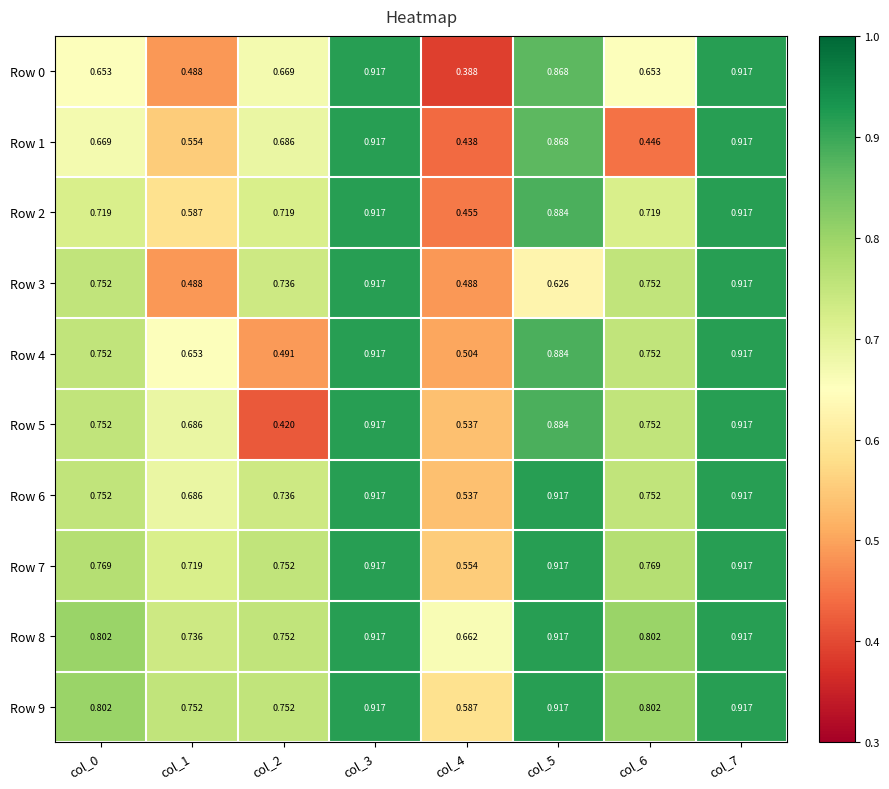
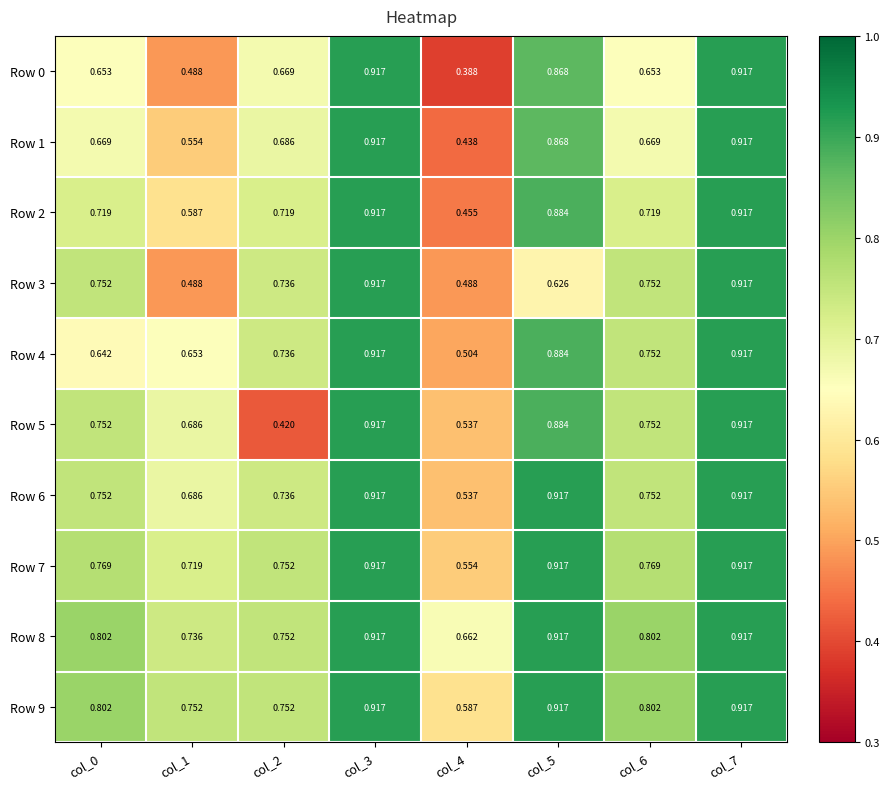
  {
    "Row 0": {
      "col_0": 0.653,
      "col_1": 0.488,
      "col_2": 0.669,
      "col_3": 0.917,
      "col_4": 0.388,
      "col_5": 0.868,
      "col_6": 0.653,
      "col_7": 0.917
    },
    "Row 1": {
      "col_0": 0.669,
      "col_1": 0.554,
      "col_2": 0.686,
      "col_3": 0.917,
      "col_4": 0.438,
      "col_5": 0.868,
-     "col_6": 0.446,
+     "col_6": 0.669,
      "col_7": 0.917
    },
    "Row 2": {
      "col_0": 0.719,
      "col_1": 0.587,
      "col_2": 0.719,
      "col_3": 0.917,
      "col_4": 0.455,
      "col_5": 0.884,
      "col_6": 0.719,
      "col_7": 0.917
    },
    "Row 3": {
      "col_0": 0.752,
      "col_1": 0.488,
      "col_2": 0.736,
      "col_3": 0.917,
      "col_4": 0.488,
      "col_5": 0.626,
      "col_6": 0.752,
      "col_7": 0.917
    },
    "Row 4": {
-     "col_0": 0.752,
+     "col_0": 0.642,
      "col_1": 0.653,
-     "col_2": 0.491,
+     "col_2": 0.736,
      "col_3": 0.917,
      "col_4": 0.504,
      "col_5": 0.884,
      "col_6": 0.752,
      "col_7": 0.917
    },
    "Row 5": {
      "col_0": 0.752,
      "col_1": 0.686,
      "col_2": 0.420,
      "col_3": 0.917,
      "col_4": 0.537,
      "col_5": 0.884,
      "col_6": 0.752,
      "col_7": 0.917
    },
    "Row 6": {
      "col_0": 0.752,
      "col_1": 0.686,
      "col_2": 0.736,
      "col_3": 0.917,
      "col_4": 0.537,
      "col_5": 0.917,
      "col_6": 0.752,
      "col_7": 0.917
    },
    "Row 7": {
      "col_0": 0.769,
      "col_1": 0.719,
      "col_2": 0.752,
      "col_3": 0.917,
      "col_4": 0.554,
      "col_5": 0.917,
      "col_6": 0.769,
      "col_7": 0.917
    },
    "Row 8": {
      "col_0": 0.802,
      "col_1": 0.736,
      "col_2": 0.752,
      "col_3": 0.917,
      "col_4": 0.662,
      "col_5": 0.917,
      "col_6": 0.802,
      "col_7": 0.917
    },
    "Row 9": {
      "col_0": 0.802,
      "col_1": 0.752,
      "col_2": 0.752,
      "col_3": 0.917,
      "col_4": 0.587,
      "col_5": 0.917,
      "col_6": 0.802,
      "col_7": 0.917
    }
  }
